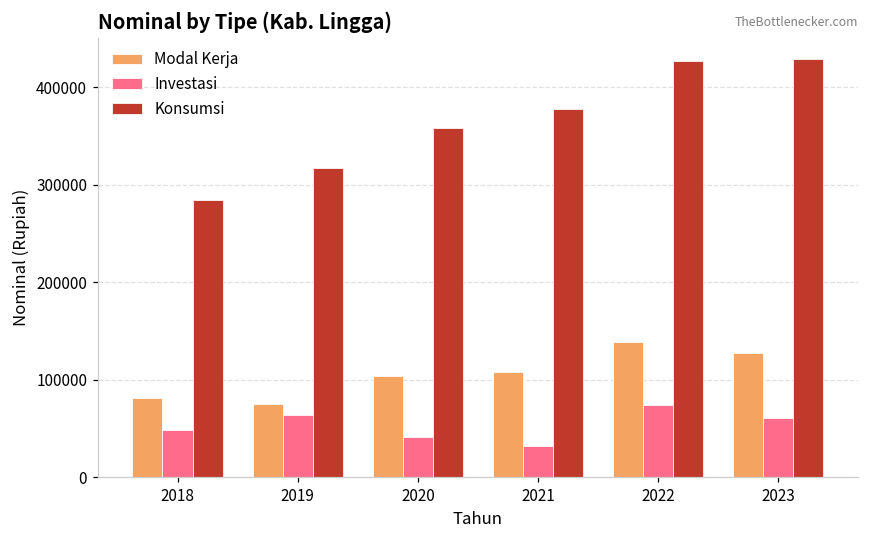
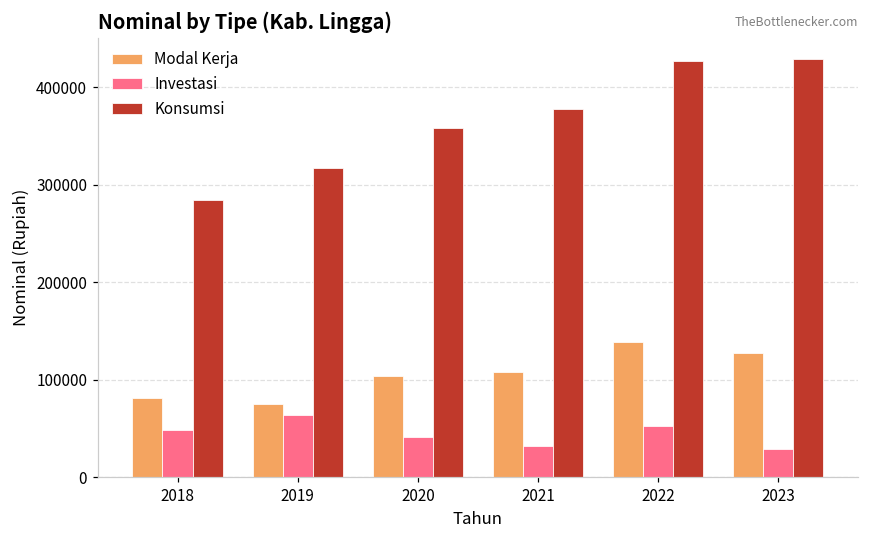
  {
    "Modal Kerja": {
      "2018": 80000,
      "2019": 80000,
      "2020": 100000,
      "2021": 110000,
      "2022": 140000,
      "2023": 130000
    },
    "Investasi": {
      "2018": 50000,
      "2019": 60000,
      "2020": 40000,
      "2021": 30000,
-     "2022": 70000,
-     "2023": 60000
+     "2022": 50000,
+     "2023": 30000
    },
    "Konsumsi": {
      "2018": 280000,
      "2019": 320000,
      "2020": 360000,
      "2021": 380000,
      "2022": 430000,
      "2023": 430000
    }
  }
